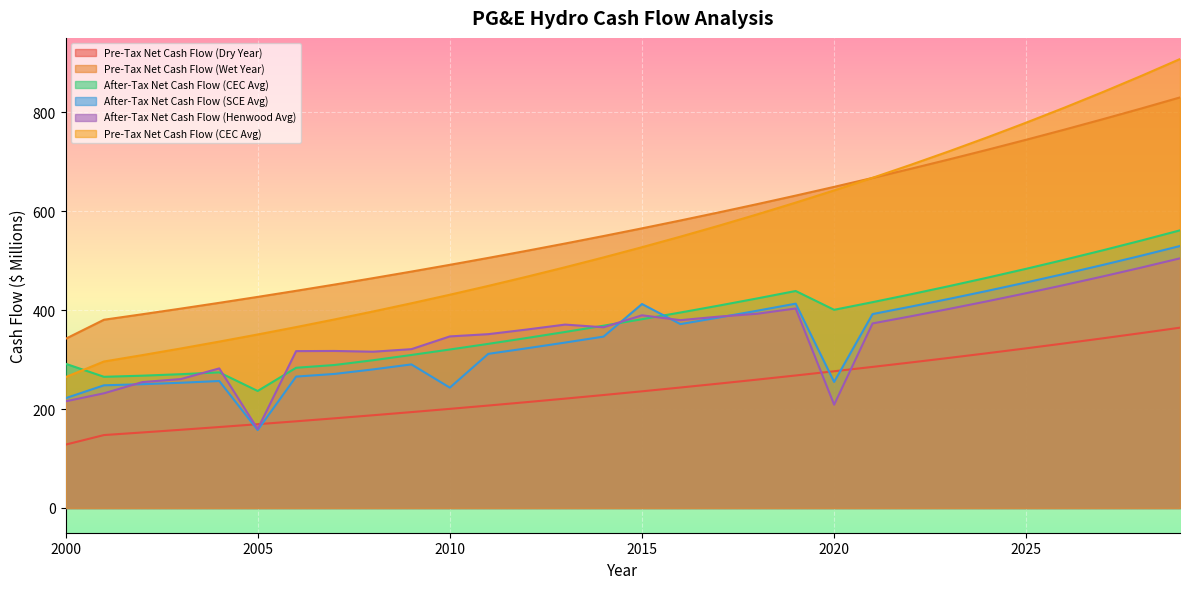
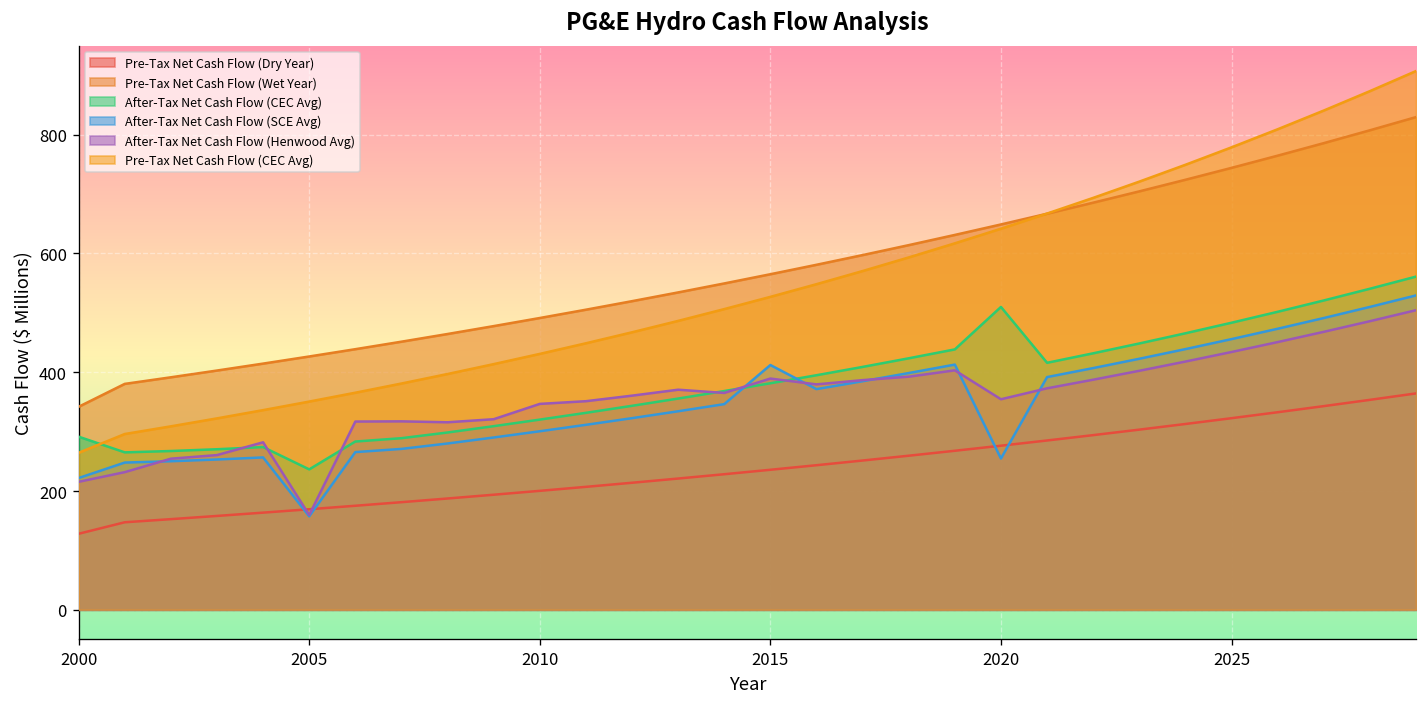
  {
    "After-Tax Net Cash Flow (CEC Avg)": {
      "2000": 290,
      "2005": 240,
      "2010": 320,
      "2015": 380,
-     "2020": 400,
+     "2020": 510,
      "2025": 480
    },
    "After-Tax Net Cash Flow (SCE Avg)": {
      "2000": 220,
-     "2010": 240,
+     "2010": 300,
      "2015": 410,
      "2020": 250,
      "2025": 460
    },
    "After-Tax Net Cash Flow (Henwood Avg)": {
      "2000": 220,
      "2010": 350,
      "2015": 390,
-     "2020": 210,
+     "2020": 350,
      "2025": 430
    }
  }
